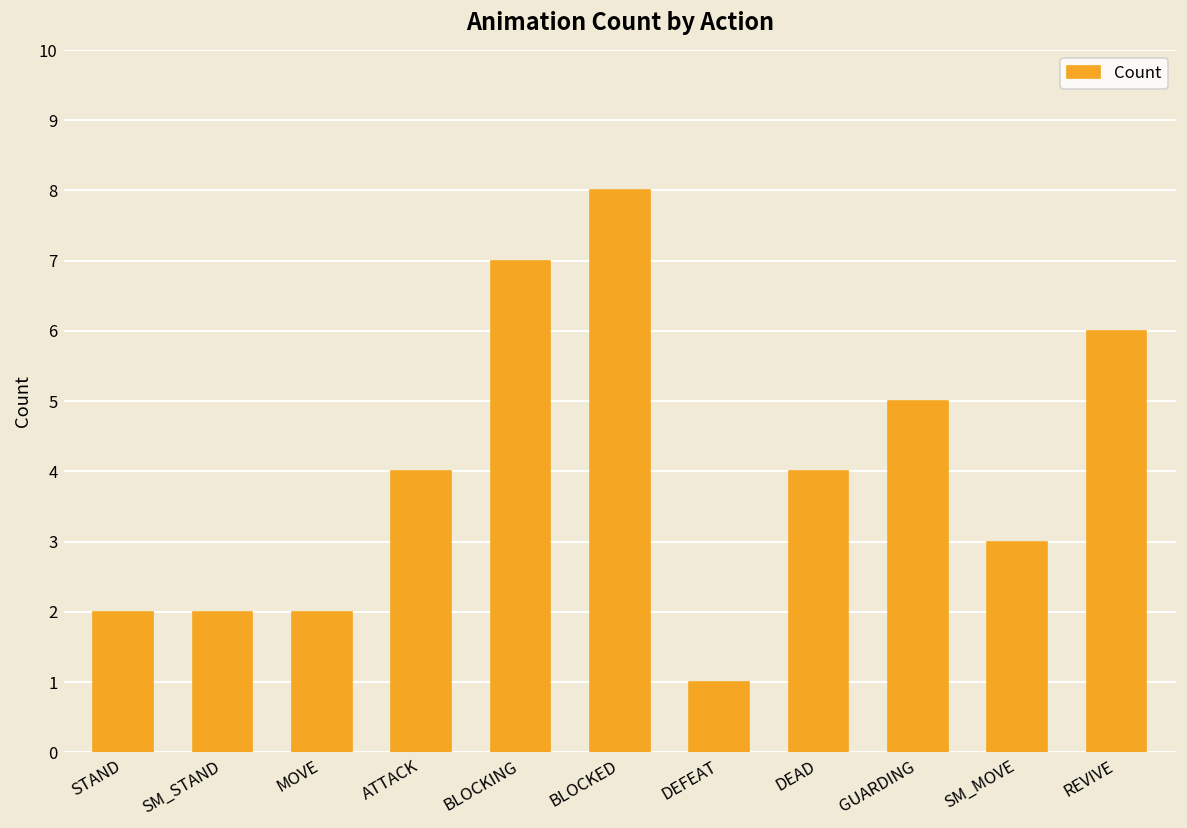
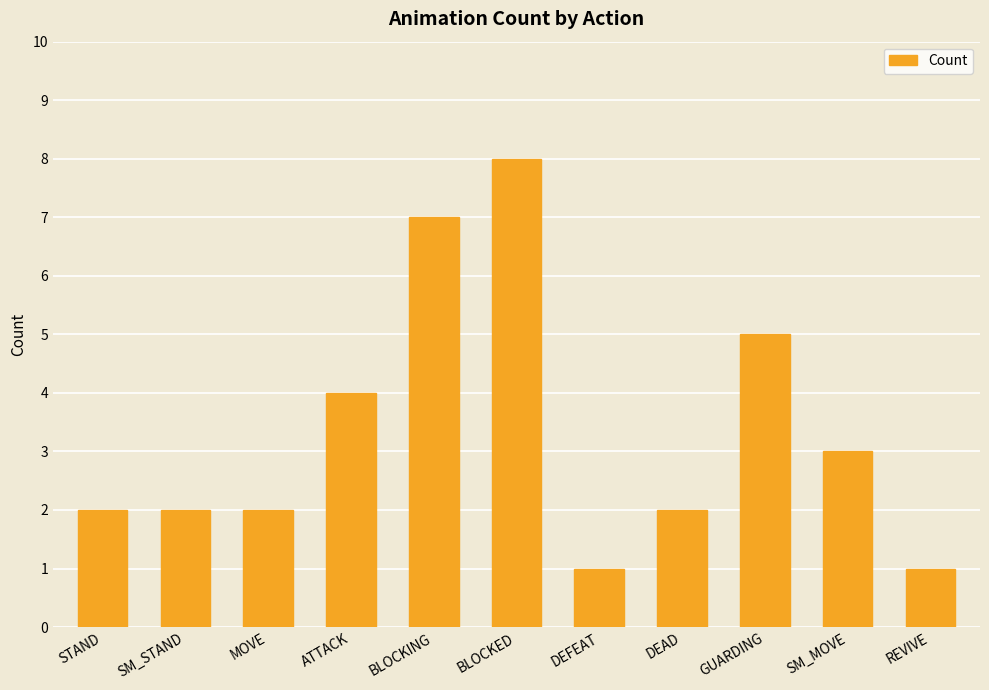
  {
    "STAND": 2,
    "SM_STAND": 2,
    "MOVE": 2,
    "ATTACK": 4,
    "BLOCKING": 7,
    "BLOCKED": 8,
    "DEFEAT": 1,
-   "DEAD": 4,
+   "DEAD": 2,
    "GUARDING": 5,
    "SM_MOVE": 3,
-   "REVIVE": 6
+   "REVIVE": 1
  }
